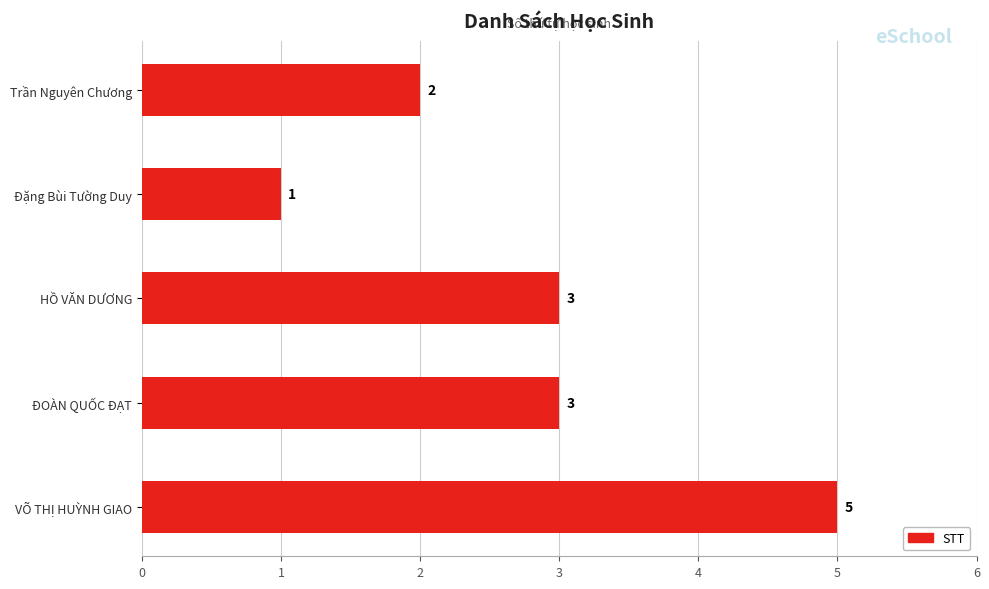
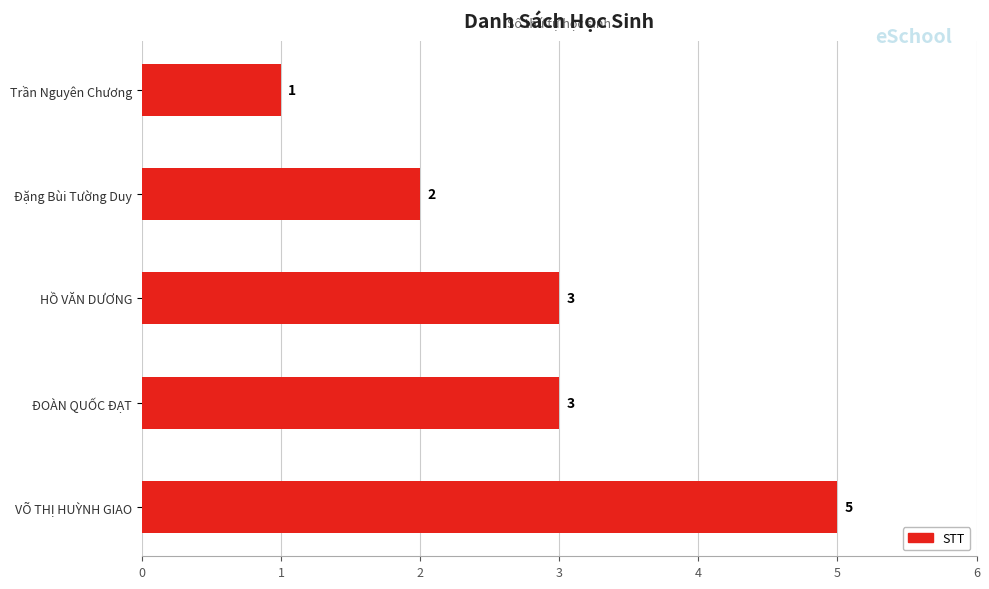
  {
-   "Trần Nguyên Chương": 2,
-   "Đặng Bùi Tường Duy": 1,
+   "Trần Nguyên Chương": 1,
+   "Đặng Bùi Tường Duy": 2,
    "HỒ VĂN DƯƠNG": 3,
    "ĐOÀN QUỐC ĐẠT": 3,
    "VÕ THỊ HUỲNH GIAO": 5
  }
